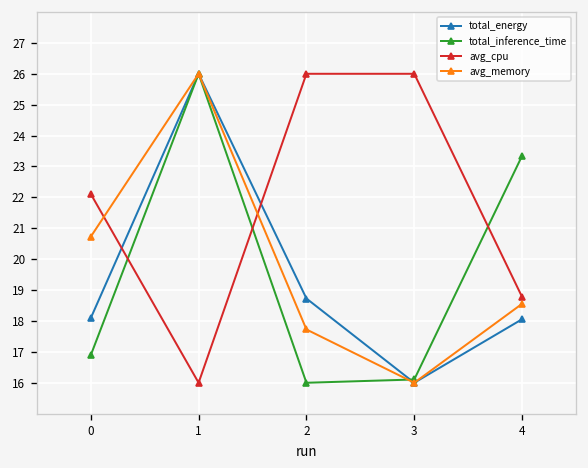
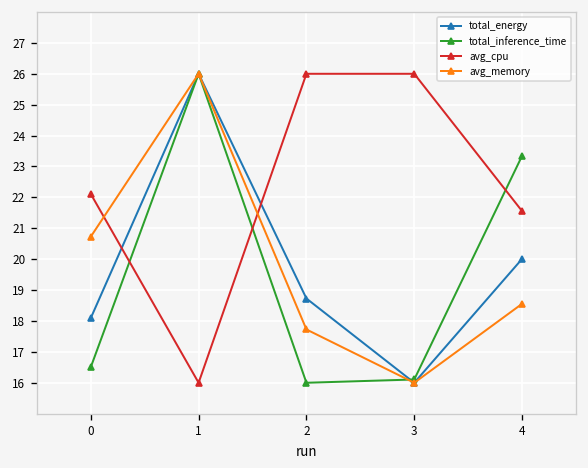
  {
    "total_energy": {
      "0": 18.1,
      "2": 18.7,
-     "4": 18.1
+     "4": 20.0
    },
    "total_inference_time": {
-     "0": 16.9,
+     "0": 16.5,
      "2": 16.0,
      "3": 16.1,
      "4": 23.3
    },
    "avg_cpu": {
      "0": 22.1,
      "1": 16.0,
      "2": 26.0,
      "3": 26.0,
-     "4": 18.8
+     "4": 21.6
    },
    "avg_memory": {
      "0": 20.7,
      "2": 17.7,
      "4": 18.6
    }
  }
